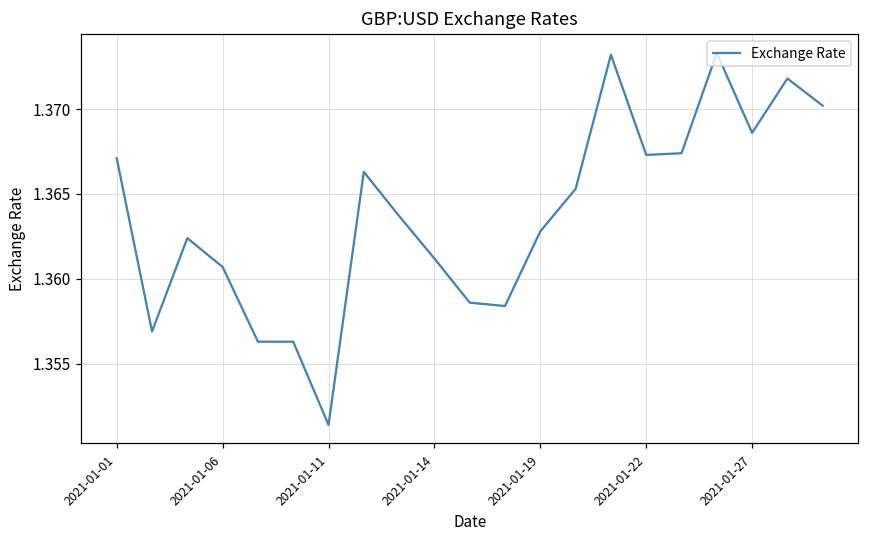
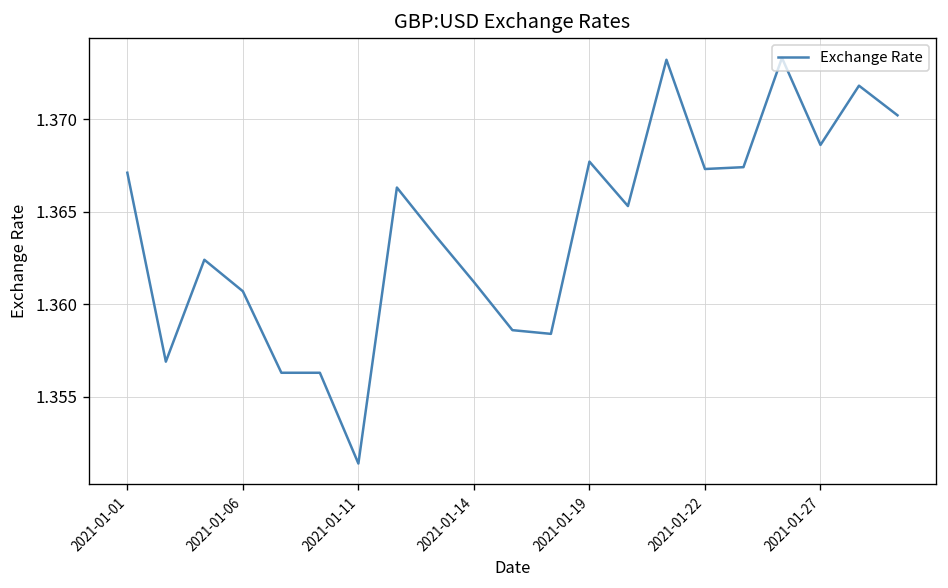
  {
    "2021-01-01": 1.3671,
    "2021-01-06": 1.3607,
    "2021-01-11": 1.3514,
    "2021-01-14": 1.3612,
-   "2021-01-19": 1.3628,
+   "2021-01-19": 1.3677,
    "2021-01-22": 1.3673,
    "2021-01-27": 1.3686
  }
